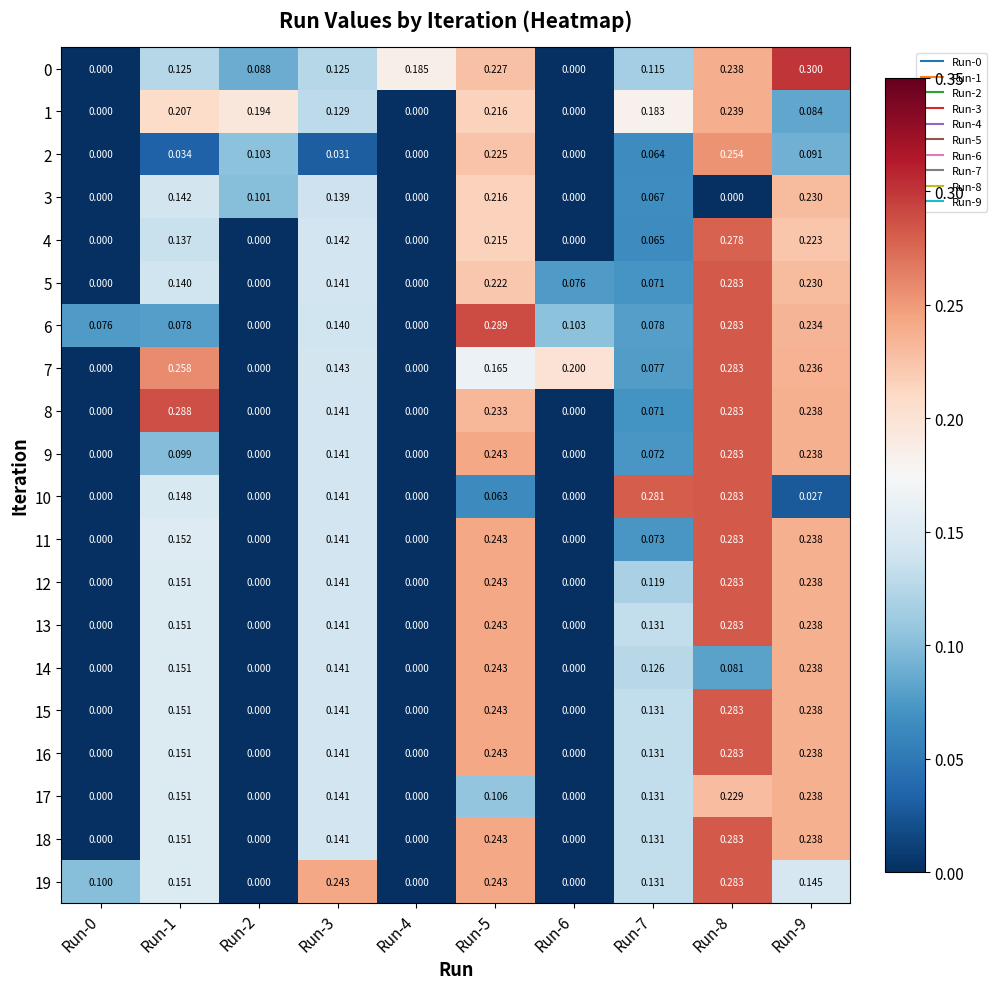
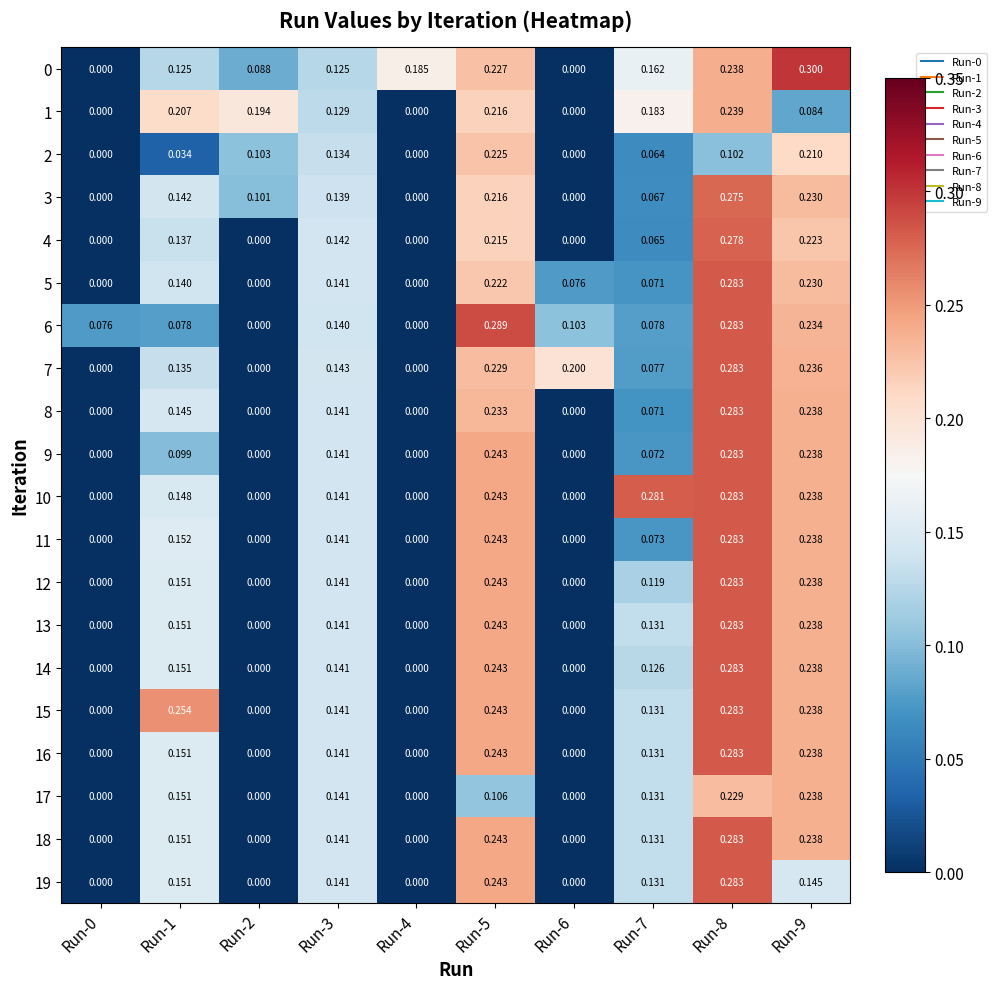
  {
    "0": {
      "Run-0": 0.000,
      "Run-1": 0.125,
      "Run-2": 0.088,
      "Run-3": 0.125,
      "Run-4": 0.185,
      "Run-5": 0.227,
      "Run-6": 0.000,
-     "Run-7": 0.115,
+     "Run-7": 0.162,
      "Run-8": 0.238,
      "Run-9": 0.300
    },
    "1": {
      "Run-0": 0.000,
      "Run-1": 0.207,
      "Run-2": 0.194,
      "Run-3": 0.129,
      "Run-4": 0.000,
      "Run-5": 0.216,
      "Run-6": 0.000,
      "Run-7": 0.183,
      "Run-8": 0.239,
      "Run-9": 0.084
    },
    "2": {
      "Run-0": 0.000,
      "Run-1": 0.034,
      "Run-2": 0.103,
-     "Run-3": 0.031,
+     "Run-3": 0.134,
      "Run-4": 0.000,
      "Run-5": 0.225,
      "Run-6": 0.000,
      "Run-7": 0.064,
-     "Run-8": 0.254,
-     "Run-9": 0.091
+     "Run-8": 0.102,
+     "Run-9": 0.210
    },
    "3": {
      "Run-0": 0.000,
      "Run-1": 0.142,
      "Run-2": 0.101,
      "Run-3": 0.139,
      "Run-4": 0.000,
      "Run-5": 0.216,
      "Run-6": 0.000,
      "Run-7": 0.067,
-     "Run-8": 0.000,
+     "Run-8": 0.275,
      "Run-9": 0.230
    },
    "4": {
      "Run-0": 0.000,
      "Run-1": 0.137,
      "Run-2": 0.000,
      "Run-3": 0.142,
      "Run-4": 0.000,
      "Run-5": 0.215,
      "Run-6": 0.000,
      "Run-7": 0.065,
      "Run-8": 0.278,
      "Run-9": 0.223
    },
    "5": {
      "Run-0": 0.000,
      "Run-1": 0.140,
      "Run-2": 0.000,
      "Run-3": 0.141,
      "Run-4": 0.000,
      "Run-5": 0.222,
      "Run-6": 0.076,
      "Run-7": 0.071,
      "Run-8": 0.283,
      "Run-9": 0.230
    },
    "6": {
      "Run-0": 0.076,
      "Run-1": 0.078,
      "Run-2": 0.000,
      "Run-3": 0.140,
      "Run-4": 0.000,
      "Run-5": 0.289,
      "Run-6": 0.103,
      "Run-7": 0.078,
      "Run-8": 0.283,
      "Run-9": 0.234
    },
    "7": {
      "Run-0": 0.000,
-     "Run-1": 0.258,
+     "Run-1": 0.135,
      "Run-2": 0.000,
      "Run-3": 0.143,
      "Run-4": 0.000,
-     "Run-5": 0.165,
+     "Run-5": 0.229,
      "Run-6": 0.200,
      "Run-7": 0.077,
      "Run-8": 0.283,
      "Run-9": 0.236
    },
    "8": {
      "Run-0": 0.000,
-     "Run-1": 0.288,
+     "Run-1": 0.145,
      "Run-2": 0.000,
      "Run-3": 0.141,
      "Run-4": 0.000,
      "Run-5": 0.233,
      "Run-6": 0.000,
      "Run-7": 0.071,
      "Run-8": 0.283,
      "Run-9": 0.238
    },
    "9": {
      "Run-0": 0.000,
      "Run-1": 0.099,
      "Run-2": 0.000,
      "Run-3": 0.141,
      "Run-4": 0.000,
      "Run-5": 0.243,
      "Run-6": 0.000,
      "Run-7": 0.072,
      "Run-8": 0.283,
      "Run-9": 0.238
    },
    "10": {
      "Run-0": 0.000,
      "Run-1": 0.148,
      "Run-2": 0.000,
      "Run-3": 0.141,
      "Run-4": 0.000,
-     "Run-5": 0.063,
+     "Run-5": 0.243,
      "Run-6": 0.000,
      "Run-7": 0.281,
      "Run-8": 0.283,
-     "Run-9": 0.027
+     "Run-9": 0.238
    },
    "11": {
      "Run-0": 0.000,
      "Run-1": 0.152,
      "Run-2": 0.000,
      "Run-3": 0.141,
      "Run-4": 0.000,
      "Run-5": 0.243,
      "Run-6": 0.000,
      "Run-7": 0.073,
      "Run-8": 0.283,
      "Run-9": 0.238
    },
    "12": {
      "Run-0": 0.000,
      "Run-1": 0.151,
      "Run-2": 0.000,
      "Run-3": 0.141,
      "Run-4": 0.000,
      "Run-5": 0.243,
      "Run-6": 0.000,
      "Run-7": 0.119,
      "Run-8": 0.283,
      "Run-9": 0.238
    },
    "13": {
      "Run-0": 0.000,
      "Run-1": 0.151,
      "Run-2": 0.000,
      "Run-3": 0.141,
      "Run-4": 0.000,
      "Run-5": 0.243,
      "Run-6": 0.000,
      "Run-7": 0.131,
      "Run-8": 0.283,
      "Run-9": 0.238
    },
    "14": {
      "Run-0": 0.000,
      "Run-1": 0.151,
      "Run-2": 0.000,
      "Run-3": 0.141,
      "Run-4": 0.000,
      "Run-5": 0.243,
      "Run-6": 0.000,
      "Run-7": 0.126,
-     "Run-8": 0.081,
+     "Run-8": 0.283,
      "Run-9": 0.238
    },
    "15": {
      "Run-0": 0.000,
-     "Run-1": 0.151,
+     "Run-1": 0.254,
      "Run-2": 0.000,
      "Run-3": 0.141,
      "Run-4": 0.000,
      "Run-5": 0.243,
      "Run-6": 0.000,
      "Run-7": 0.131,
      "Run-8": 0.283,
      "Run-9": 0.238
    },
    "16": {
      "Run-0": 0.000,
      "Run-1": 0.151,
      "Run-2": 0.000,
      "Run-3": 0.141,
      "Run-4": 0.000,
      "Run-5": 0.243,
      "Run-6": 0.000,
      "Run-7": 0.131,
      "Run-8": 0.283,
      "Run-9": 0.238
    },
    "17": {
      "Run-0": 0.000,
      "Run-1": 0.151,
      "Run-2": 0.000,
      "Run-3": 0.141,
      "Run-4": 0.000,
      "Run-5": 0.106,
      "Run-6": 0.000,
      "Run-7": 0.131,
      "Run-8": 0.229,
      "Run-9": 0.238
    },
    "18": {
      "Run-0": 0.000,
      "Run-1": 0.151,
      "Run-2": 0.000,
      "Run-3": 0.141,
      "Run-4": 0.000,
      "Run-5": 0.243,
      "Run-6": 0.000,
      "Run-7": 0.131,
      "Run-8": 0.283,
      "Run-9": 0.238
    },
    "19": {
-     "Run-0": 0.100,
+     "Run-0": 0.000,
      "Run-1": 0.151,
      "Run-2": 0.000,
-     "Run-3": 0.243,
+     "Run-3": 0.141,
      "Run-4": 0.000,
      "Run-5": 0.243,
      "Run-6": 0.000,
      "Run-7": 0.131,
      "Run-8": 0.283,
      "Run-9": 0.145
    }
  }
